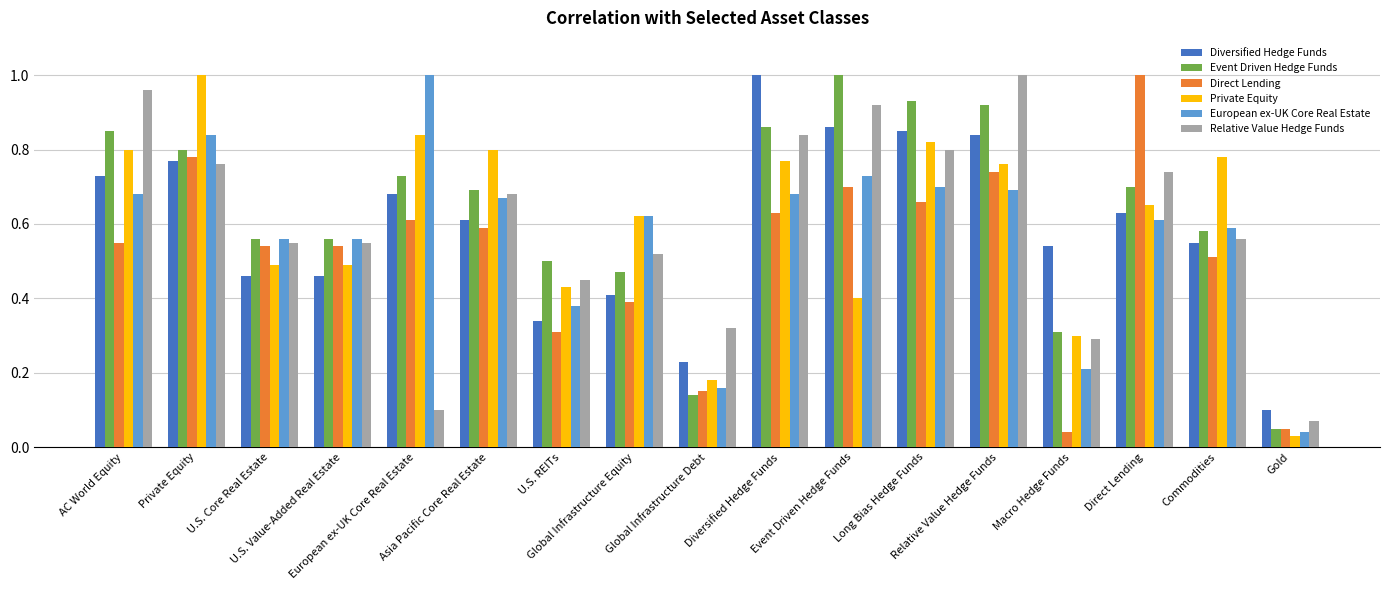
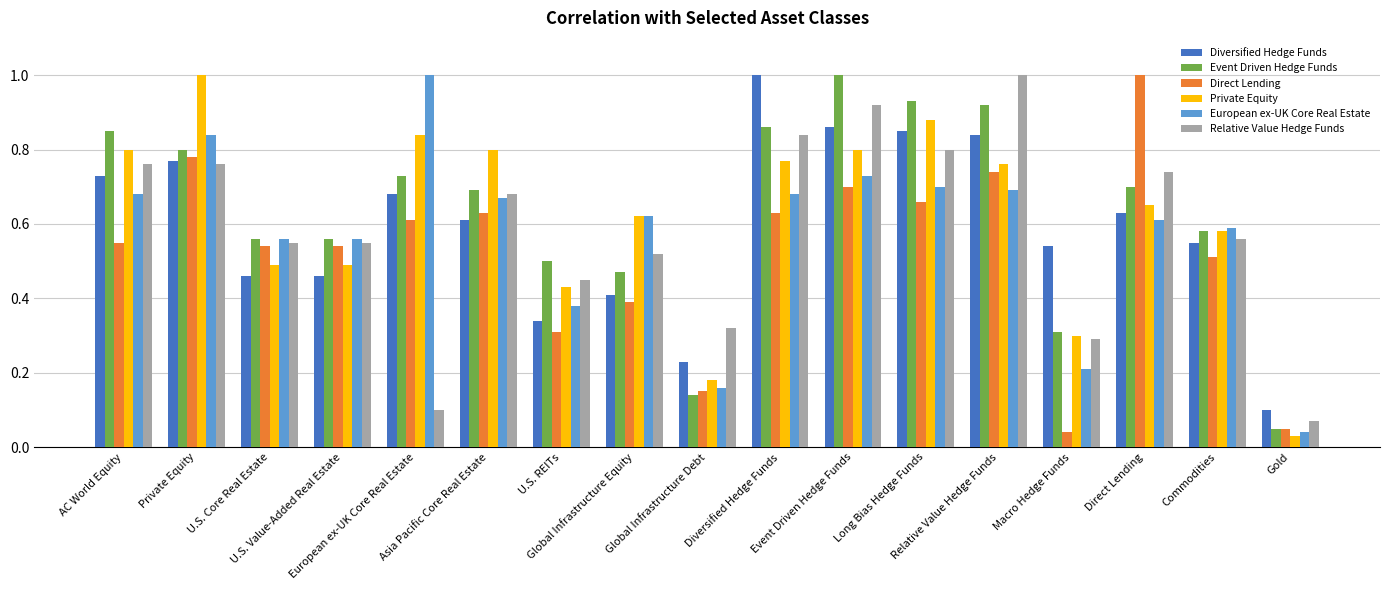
  {
    "Event Driven Hedge Funds": {
      "AC World Equity": 0.85,
      "Private Equity": 0.80,
      "U.S. Core Real Estate": 0.56,
      "U.S. Value-Added Real Estate": 0.56,
      "European ex-UK Core Real Estate": 0.73,
      "Asia Pacific Core Real Estate": 0.69,
      "U.S. REITs": 0.50,
      "Global Infrastructure Equity": 0.47,
      "Global Infrastructure Debt": 0.14,
      "Diversified Hedge Funds": 0.86,
      "Event Driven Hedge Funds": 1.00,
      "Long Bias Hedge Funds": 0.93,
      "Relative Value Hedge Funds": 0.92,
      "Macro Hedge Funds": 0.31,
      "Direct Lending": 0.70,
      "Commodities": 0.58,
      "Gold": 0.05
    },
    "Direct Lending": {
      "AC World Equity": 0.55,
      "Private Equity": 0.78,
      "U.S. Core Real Estate": 0.54,
      "U.S. Value-Added Real Estate": 0.54,
      "European ex-UK Core Real Estate": 0.61,
-     "Asia Pacific Core Real Estate": 0.59,
+     "Asia Pacific Core Real Estate": 0.63,
      "U.S. REITs": 0.31,
      "Global Infrastructure Equity": 0.39,
      "Global Infrastructure Debt": 0.15,
      "Diversified Hedge Funds": 0.63,
      "Event Driven Hedge Funds": 0.70,
      "Long Bias Hedge Funds": 0.66,
      "Relative Value Hedge Funds": 0.74,
      "Macro Hedge Funds": 0.04,
      "Direct Lending": 1.00,
      "Commodities": 0.51,
      "Gold": 0.05
    },
    "Private Equity": {
      "AC World Equity": 0.80,
      "Private Equity": 1.00,
      "U.S. Core Real Estate": 0.49,
      "U.S. Value-Added Real Estate": 0.49,
      "European ex-UK Core Real Estate": 0.84,
      "Asia Pacific Core Real Estate": 0.80,
      "U.S. REITs": 0.43,
      "Global Infrastructure Equity": 0.62,
      "Global Infrastructure Debt": 0.18,
      "Diversified Hedge Funds": 0.77,
-     "Event Driven Hedge Funds": 0.4,
-     "Long Bias Hedge Funds": 0.82,
+     "Event Driven Hedge Funds": 0.8,
+     "Long Bias Hedge Funds": 0.88,
      "Relative Value Hedge Funds": 0.76,
      "Macro Hedge Funds": 0.30,
      "Direct Lending": 0.65,
-     "Commodities": 0.78,
+     "Commodities": 0.58,
      "Gold": 0.03
    },
    "Relative Value Hedge Funds": {
-     "AC World Equity": 0.96,
+     "AC World Equity": 0.76,
      "Private Equity": 0.76,
      "U.S. Core Real Estate": 0.55,
      "U.S. Value-Added Real Estate": 0.55,
      "European ex-UK Core Real Estate": 0.10,
      "Asia Pacific Core Real Estate": 0.68,
      "U.S. REITs": 0.45,
      "Global Infrastructure Equity": 0.52,
      "Global Infrastructure Debt": 0.32,
      "Diversified Hedge Funds": 0.84,
      "Event Driven Hedge Funds": 0.92,
      "Long Bias Hedge Funds": 0.80,
      "Relative Value Hedge Funds": 1.00,
      "Macro Hedge Funds": 0.29,
      "Direct Lending": 0.74,
      "Commodities": 0.56,
      "Gold": 0.07
    }
  }
